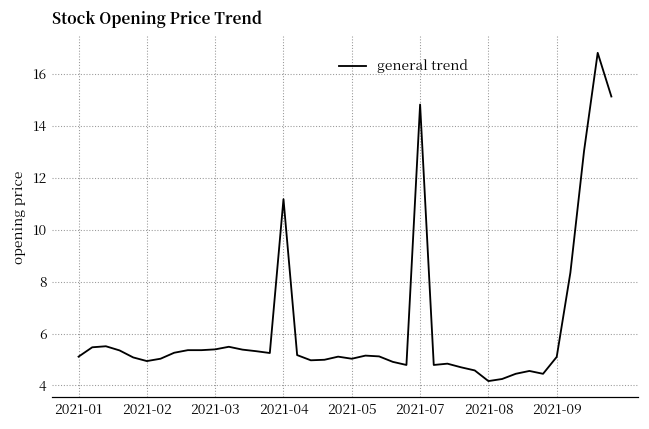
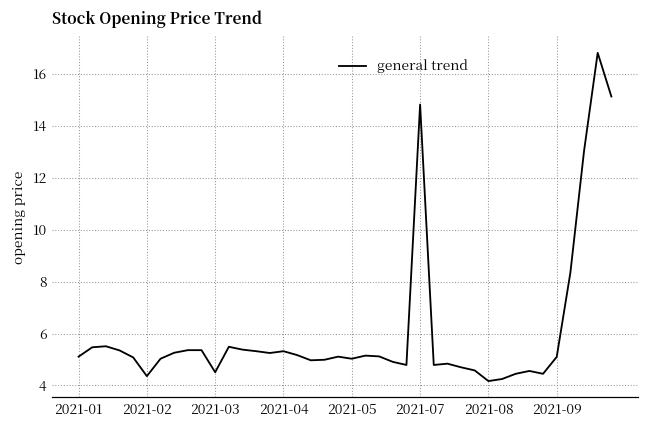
  {
    "2021-01": 5.1,
-   "2021-02": 4.9,
-   "2021-03": 5.4,
-   "2021-04": 11.2,
+   "2021-02": 4.4,
+   "2021-03": 4.5,
+   "2021-04": 5.3,
    "2021-05": 5.0,
    "2021-07": 14.8,
    "2021-08": 4.2,
    "2021-09": 5.1
  }
